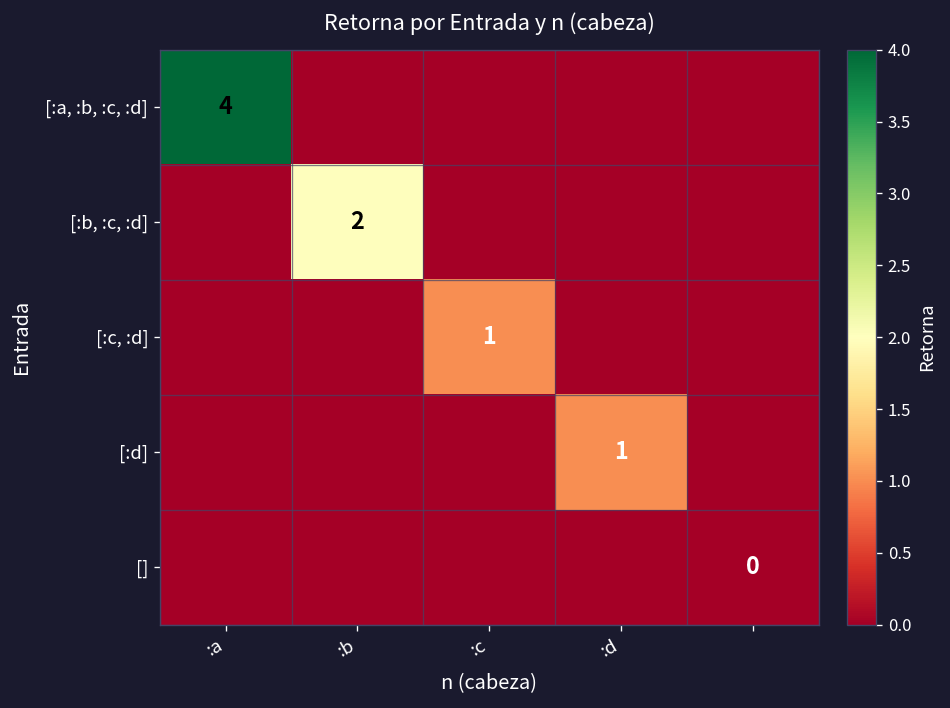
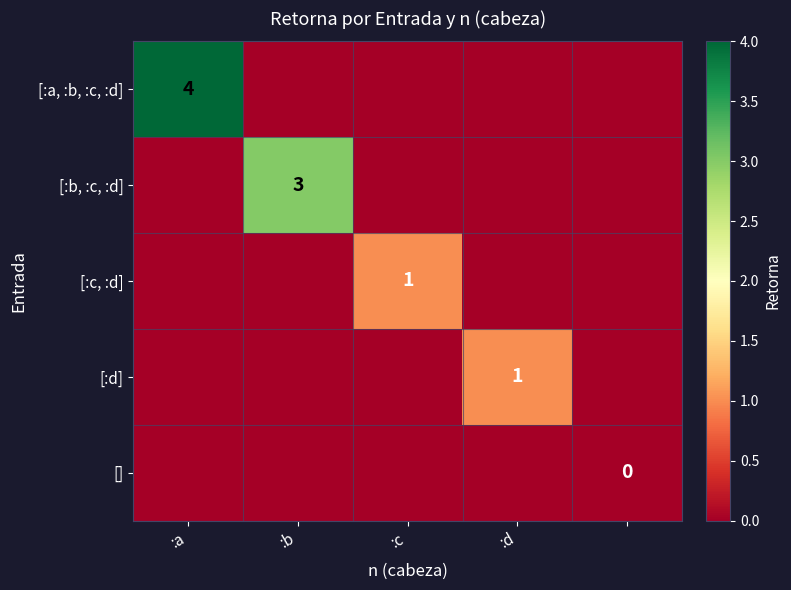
  {
    "[:a, :b, :c, :d]": {
      ":a": 4
    },
    "[:b, :c, :d]": {
-     ":b": 2
+     ":b": 3
    },
    "[:c, :d]": {
      ":c": 1
    },
    "[:d]": {
      ":d": 1
    }
  }
